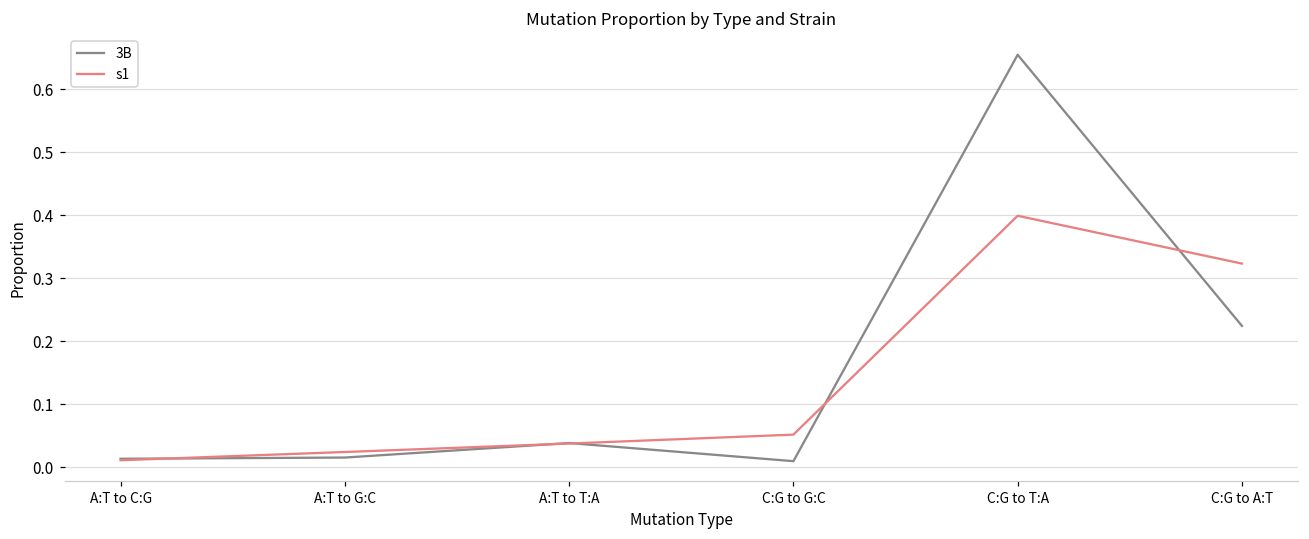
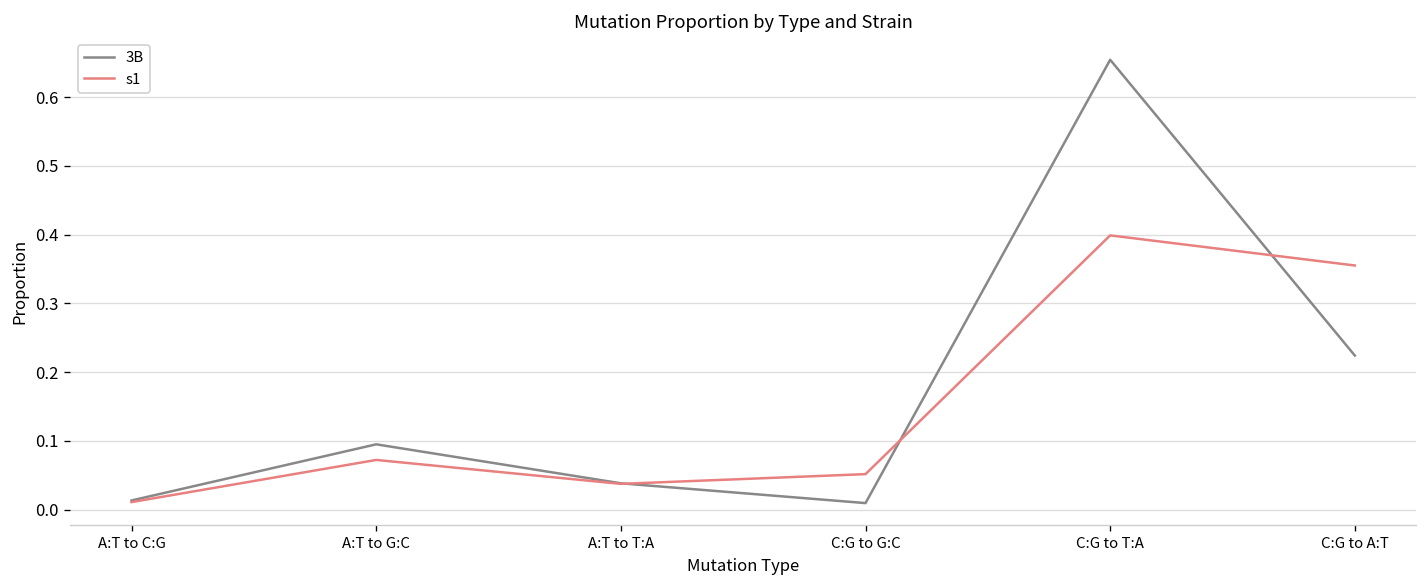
  {
    "3B": {
-     "A:T to G:C": 0.02,
+     "A:T to G:C": 0.10,
      "C:G to G:C": 0.01,
      "C:G to T:A": 0.65,
      "C:G to A:T": 0.22
    },
    "s1": {
-     "A:T to G:C": 0.02,
+     "A:T to G:C": 0.07,
      "C:G to G:C": 0.05,
      "C:G to T:A": 0.40,
-     "C:G to A:T": 0.32
+     "C:G to A:T": 0.36
    }
  }
